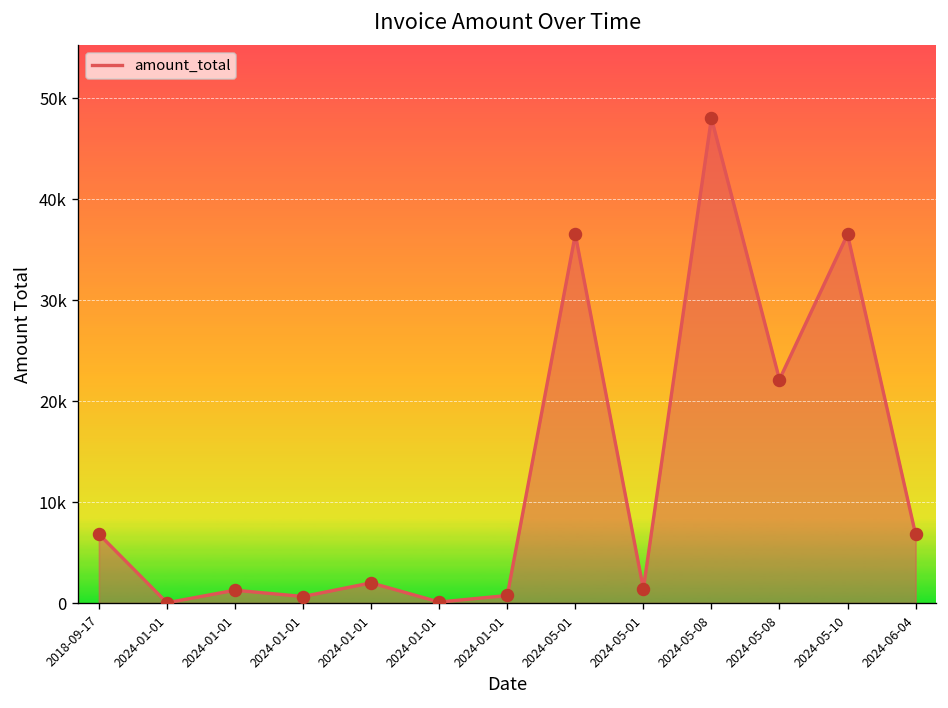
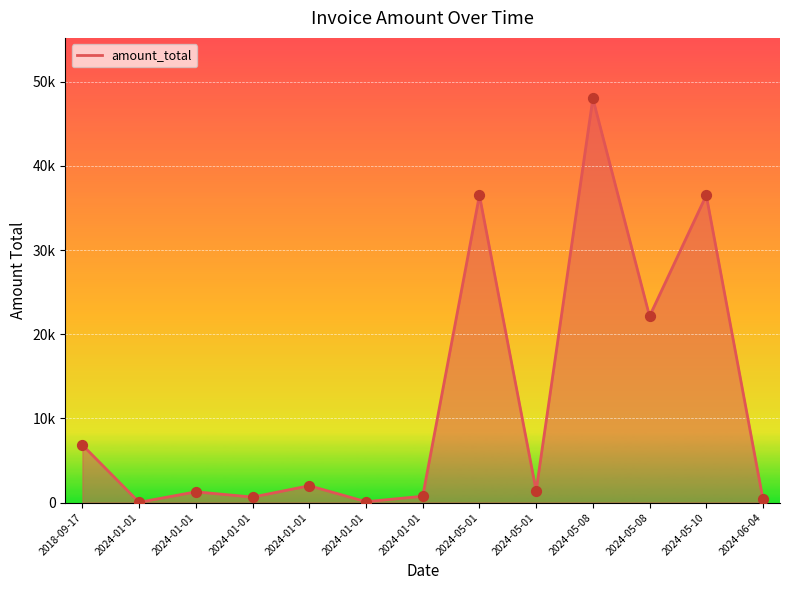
  {
    "2018-09-17": 7000,
    "2024-05-10": 37000,
-   "2024-06-04": 7000
+   "2024-06-04": 0
  }
